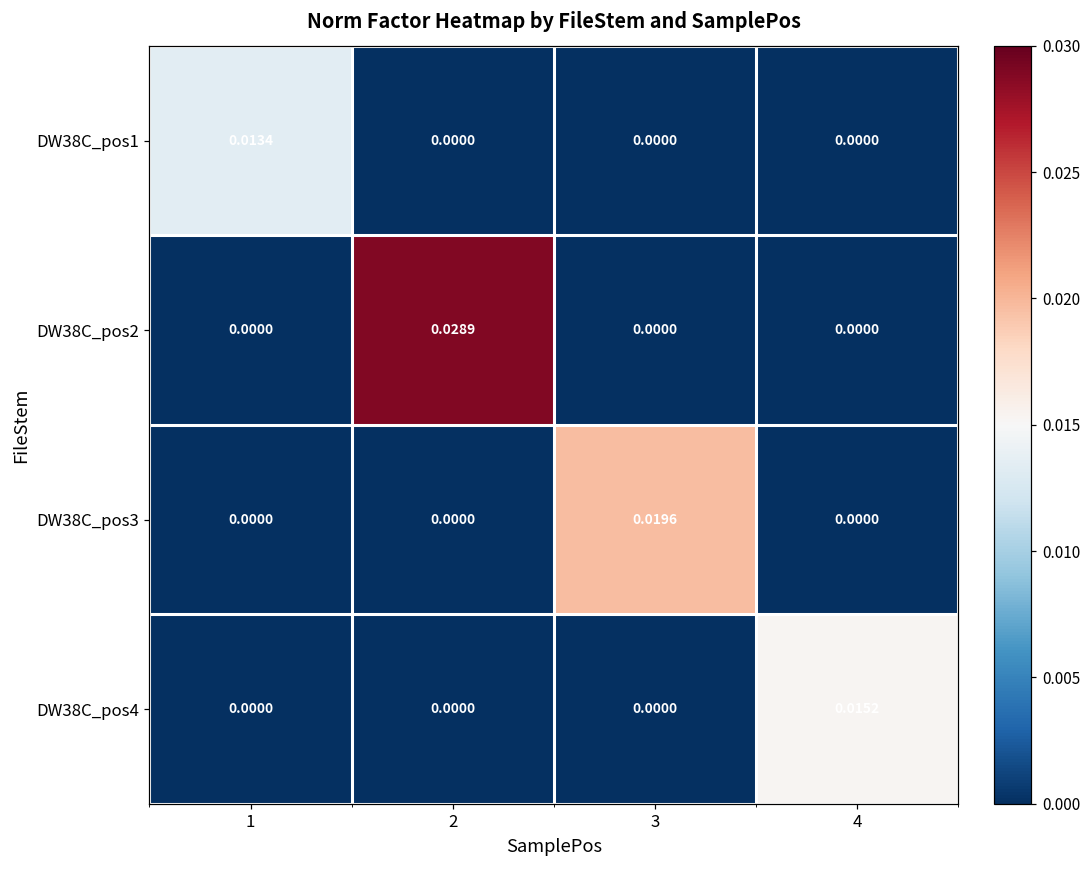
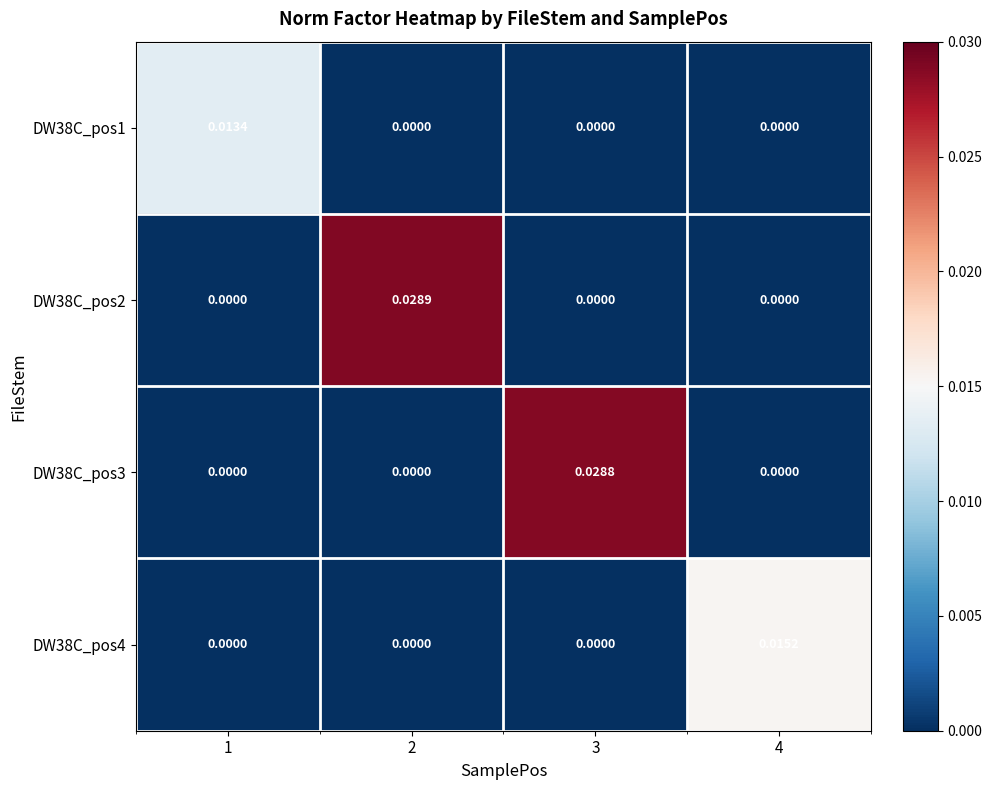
  {
    "DW38C_pos1": {
      "2": 0.0000,
      "3": 0.0000,
      "4": 0.0000
    },
    "DW38C_pos2": {
      "1": 0.0000,
      "2": 0.0289,
      "3": 0.0000,
      "4": 0.0000
    },
    "DW38C_pos3": {
      "1": 0.0000,
      "2": 0.0000,
-     "3": 0.0196,
+     "3": 0.0288,
      "4": 0.0000
    },
    "DW38C_pos4": {
      "1": 0.0000,
      "2": 0.0000,
      "3": 0.0000
    }
  }
